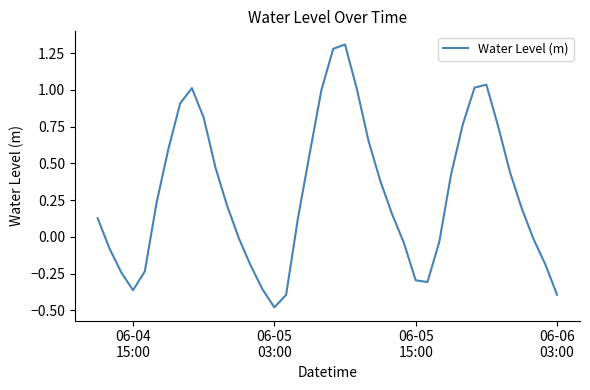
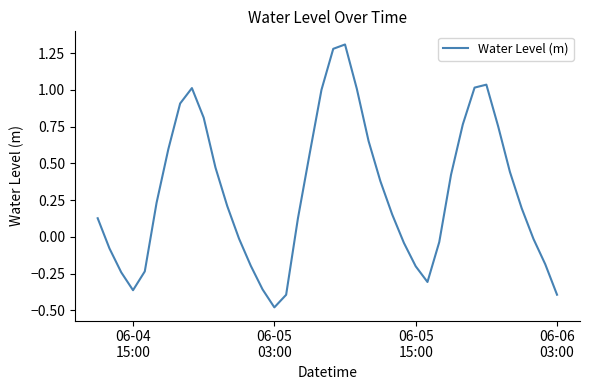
  {
    "06-04 15:00": -0.36,
    "06-05 03:00": -0.48,
-   "06-05 15:00": -0.30,
+   "06-05 15:00": -0.20,
    "06-06 03:00": -0.39
  }
